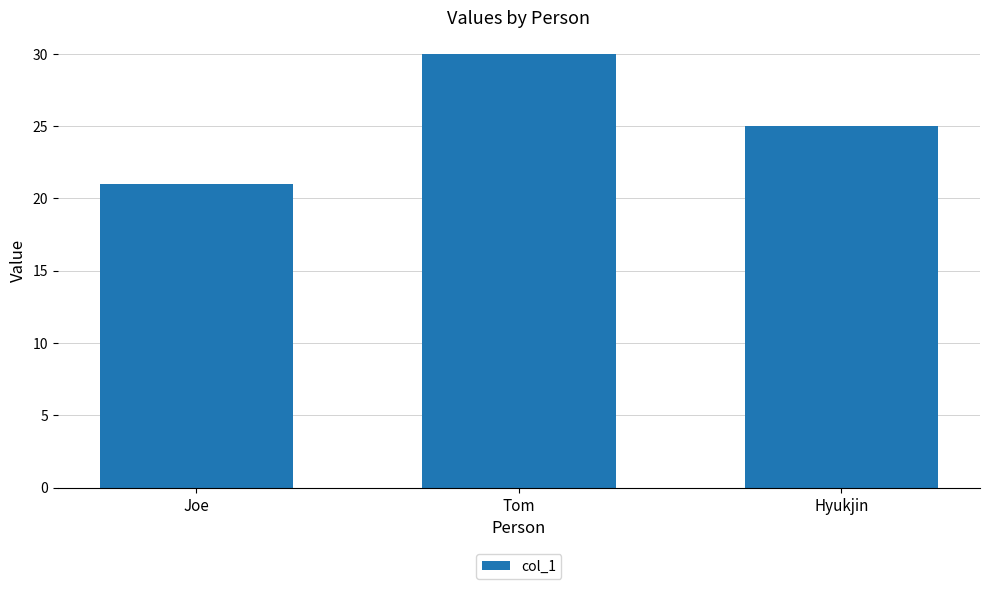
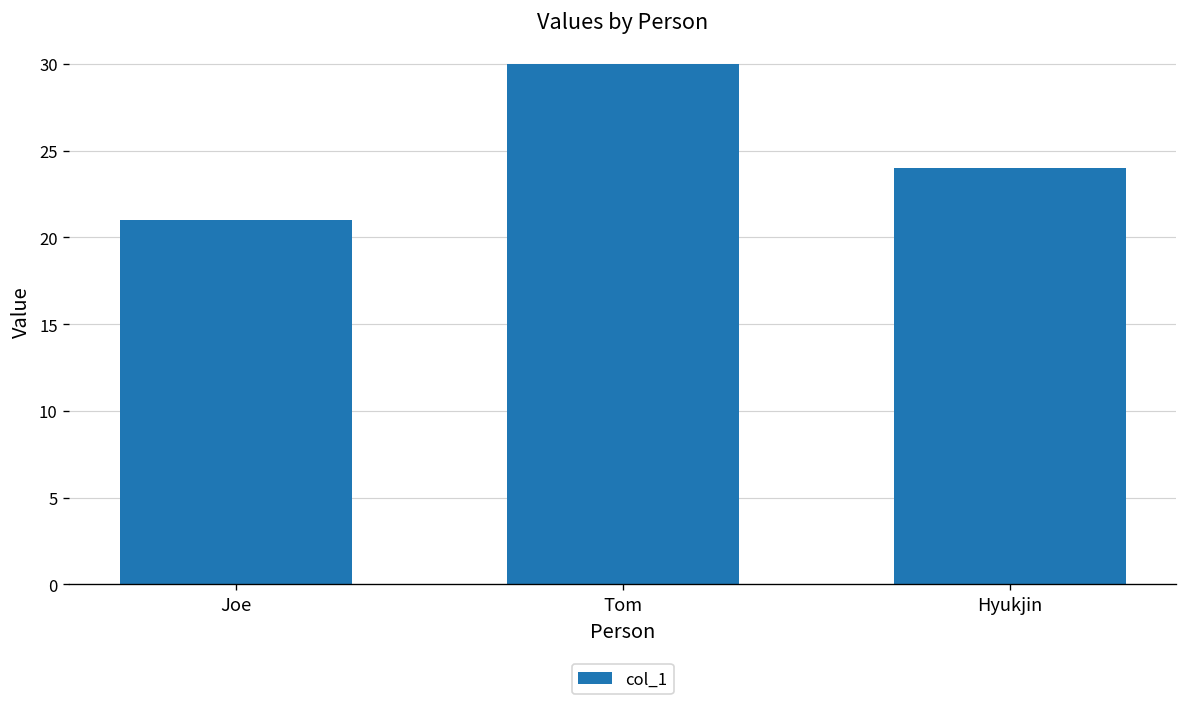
  {
    "Joe": 21,
    "Tom": 30,
-   "Hyukjin": 25
+   "Hyukjin": 24
  }
